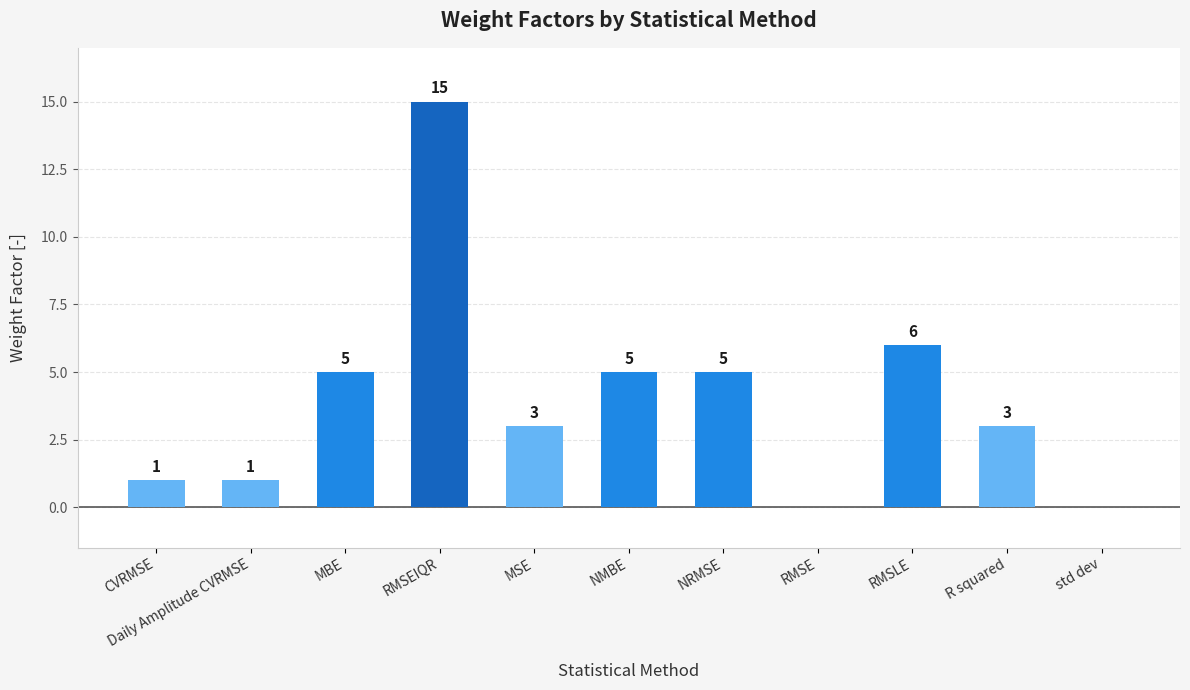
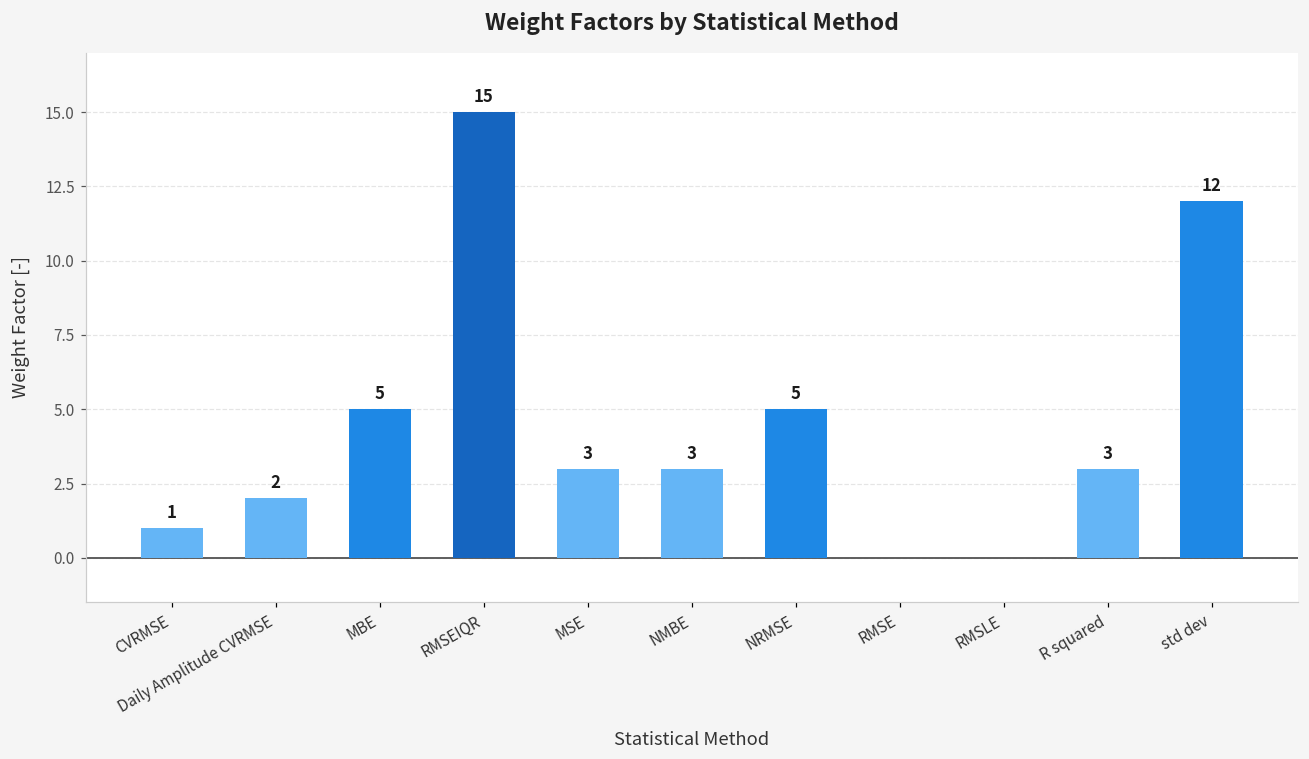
  {
    "CVRMSE": 1,
-   "Daily Amplitude CVRMSE": 1,
+   "Daily Amplitude CVRMSE": 2,
    "MBE": 5,
    "RMSEIQR": 15,
    "MSE": 3,
-   "NMBE": 5,
+   "NMBE": 3,
    "NRMSE": 5,
-   "RMSLE": 6,
+   "RMSLE": 0,
    "R squared": 3,
-   "std dev": 0
+   "std dev": 12
  }
